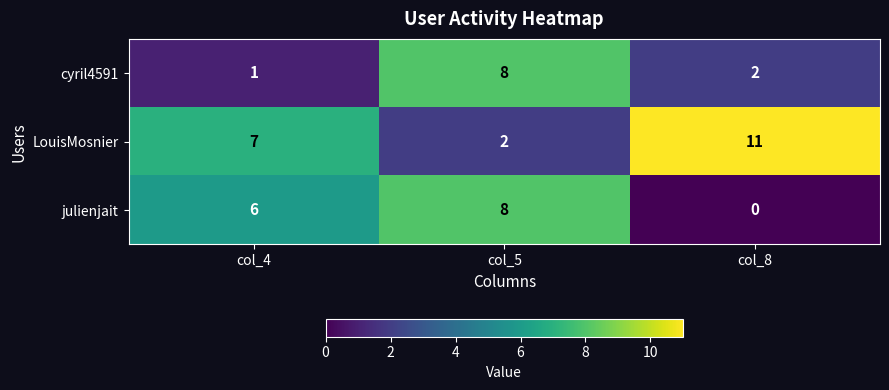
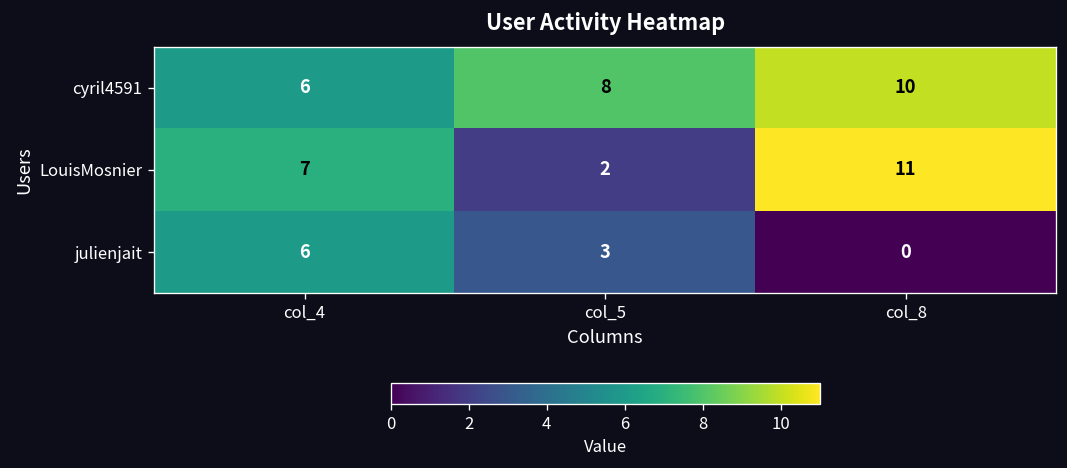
  {
    "cyril4591": {
-     "col_4": 1,
+     "col_4": 6,
      "col_5": 8,
-     "col_8": 2
+     "col_8": 10
    },
    "LouisMosnier": {
      "col_4": 7,
      "col_5": 2,
      "col_8": 11
    },
    "julienjait": {
      "col_4": 6,
-     "col_5": 8,
+     "col_5": 3,
      "col_8": 0
    }
  }
